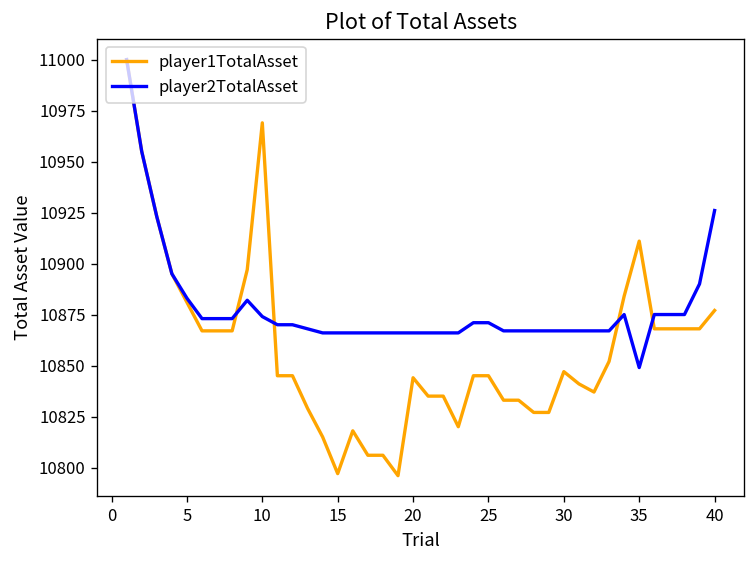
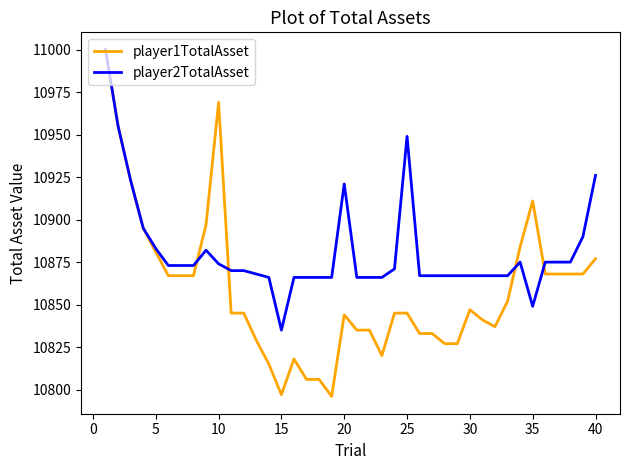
  {
    "player1TotalAsset": {
      "5": 10881,
      "10": 10969,
      "15": 10797,
      "20": 10844,
      "25": 10845,
      "30": 10847,
      "35": 10911,
      "40": 10877
    },
    "player2TotalAsset": {
      "5": 10883,
      "10": 10874,
-     "15": 10866,
-     "20": 10866,
-     "25": 10871,
+     "15": 10835,
+     "20": 10921,
+     "25": 10949,
      "30": 10867,
      "35": 10849,
      "40": 10926
    }
  }
